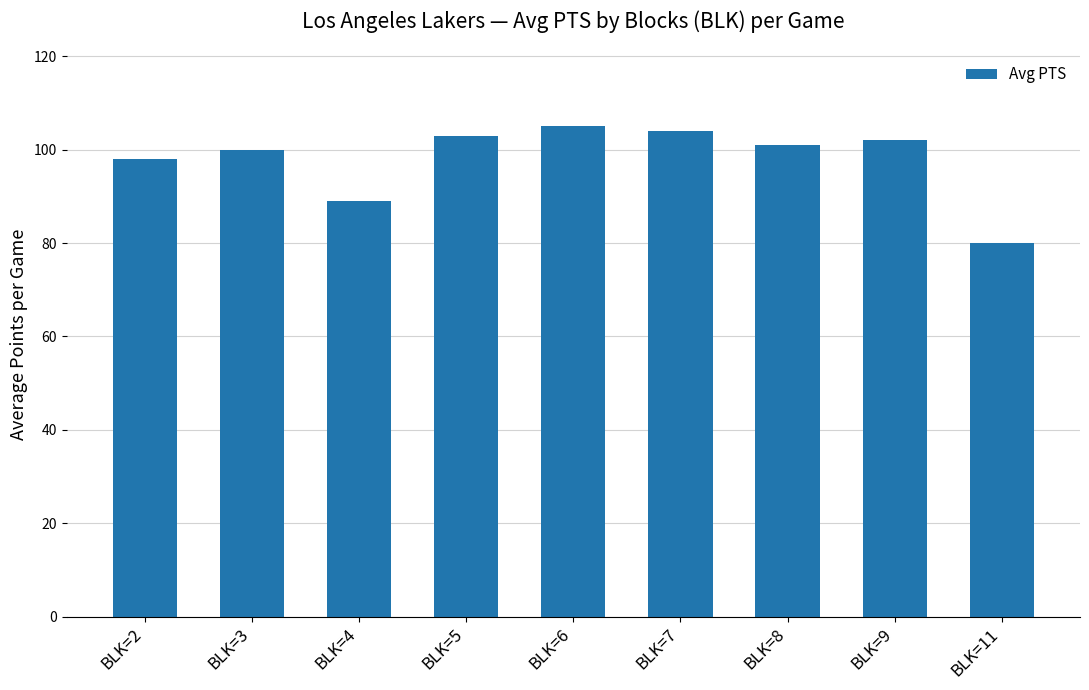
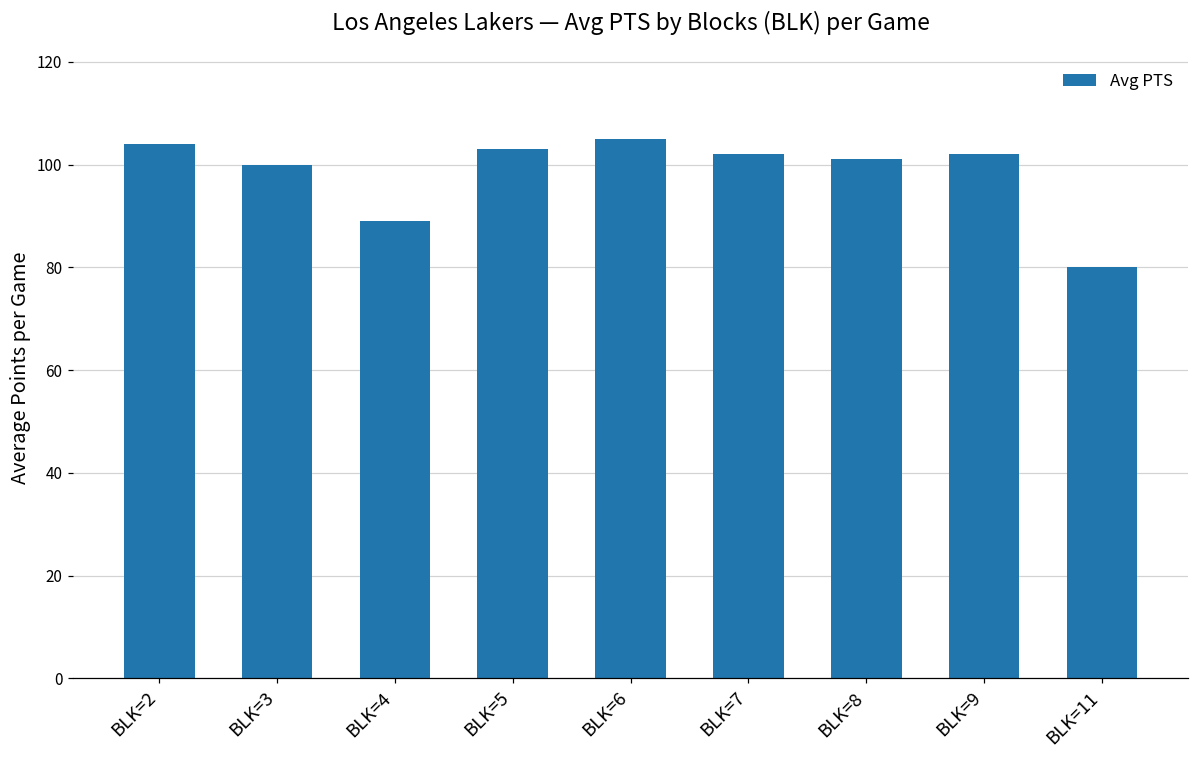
  {
-   "BLK=2": 98,
+   "BLK=2": 104,
    "BLK=3": 100,
    "BLK=4": 89,
    "BLK=5": 103,
    "BLK=6": 105,
-   "BLK=7": 104,
+   "BLK=7": 102,
    "BLK=8": 101,
    "BLK=9": 102,
    "BLK=11": 80
  }
